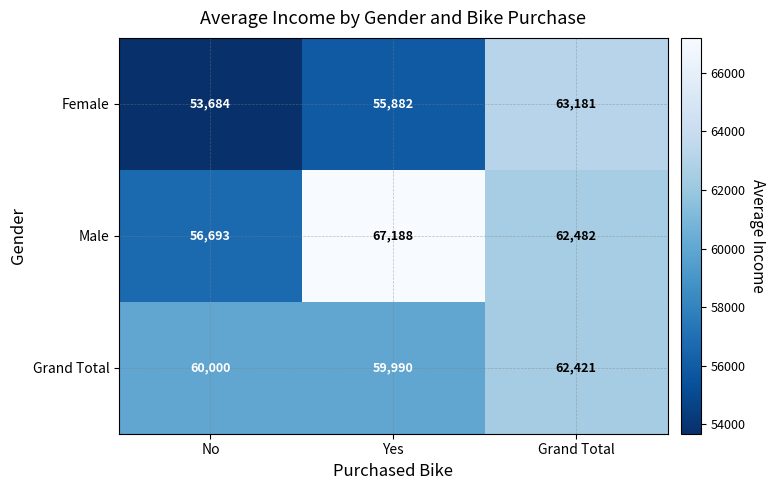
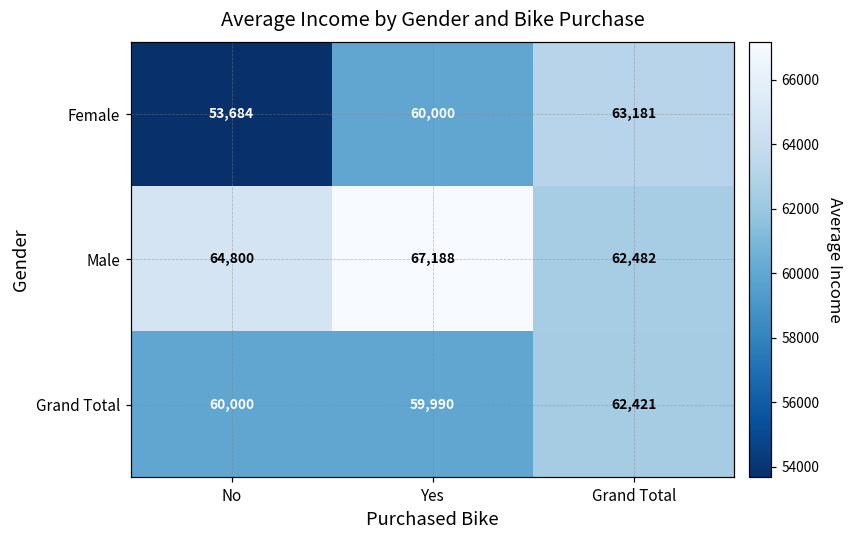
  {
    "Female": {
      "No": "53,684",
-     "Yes": "55,882",
+     "Yes": "60,000",
      "Grand Total": "63,181"
    },
    "Male": {
-     "No": "56,693",
+     "No": "64,800",
      "Yes": "67,188",
      "Grand Total": "62,482"
    },
    "Grand Total": {
      "No": "60,000",
      "Yes": "59,990",
      "Grand Total": "62,421"
    }
  }
